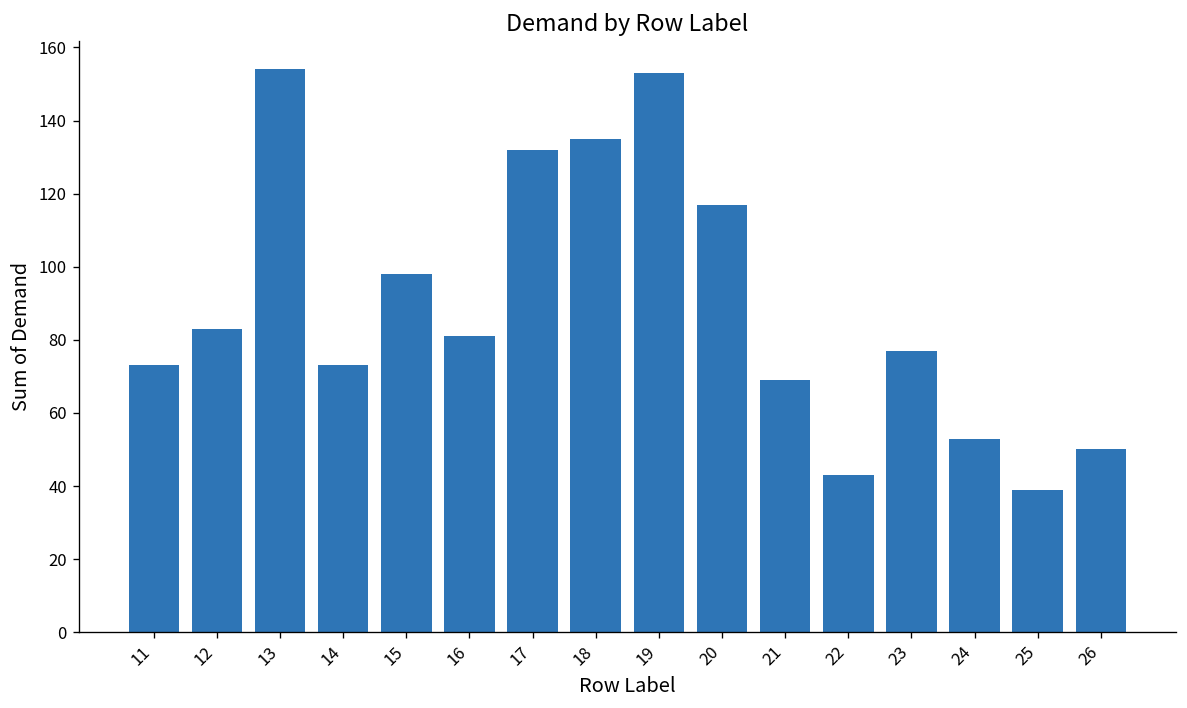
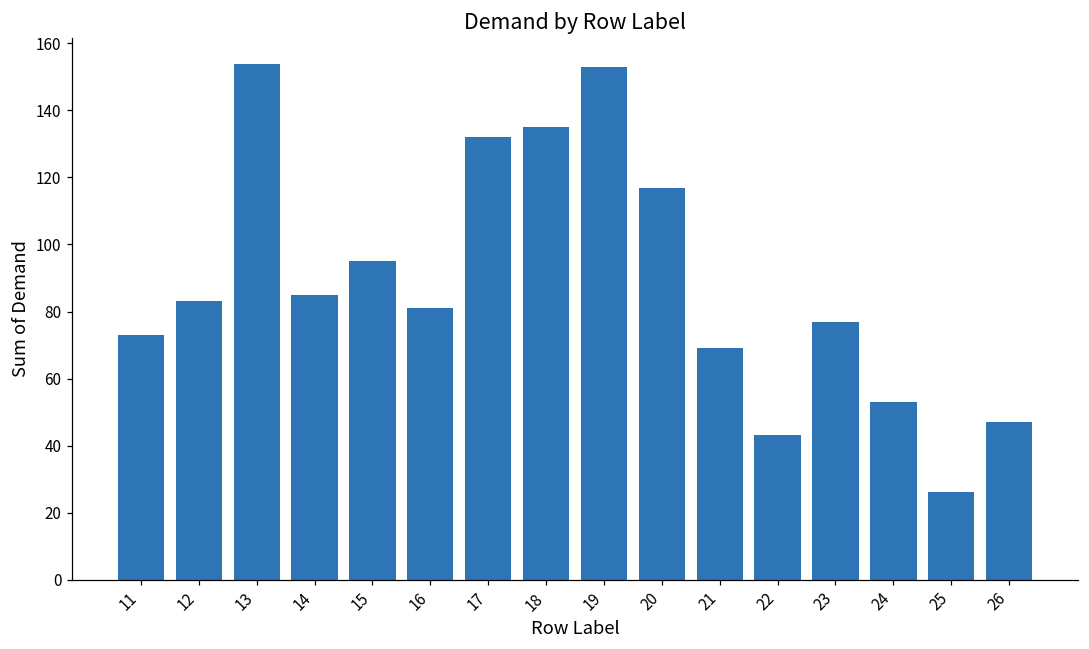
  {
    "11": 73,
    "12": 83,
    "13": 154,
-   "14": 73,
-   "15": 98,
+   "14": 85,
+   "15": 95,
    "16": 81,
    "17": 132,
    "18": 135,
    "19": 153,
    "20": 117,
    "21": 69,
    "22": 43,
    "23": 77,
    "24": 53,
-   "25": 39,
-   "26": 50
+   "25": 26,
+   "26": 47
  }
